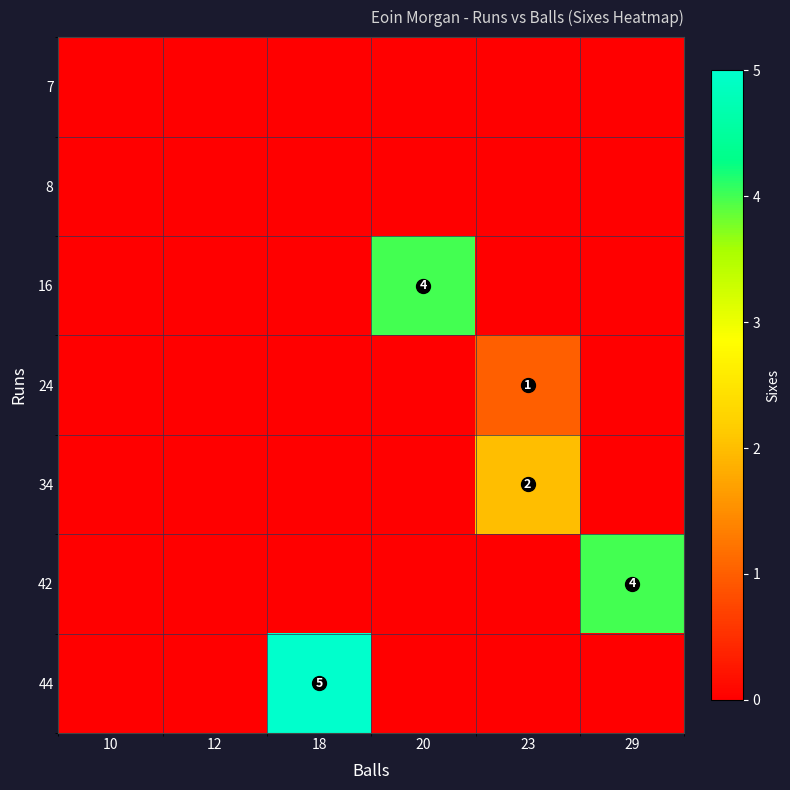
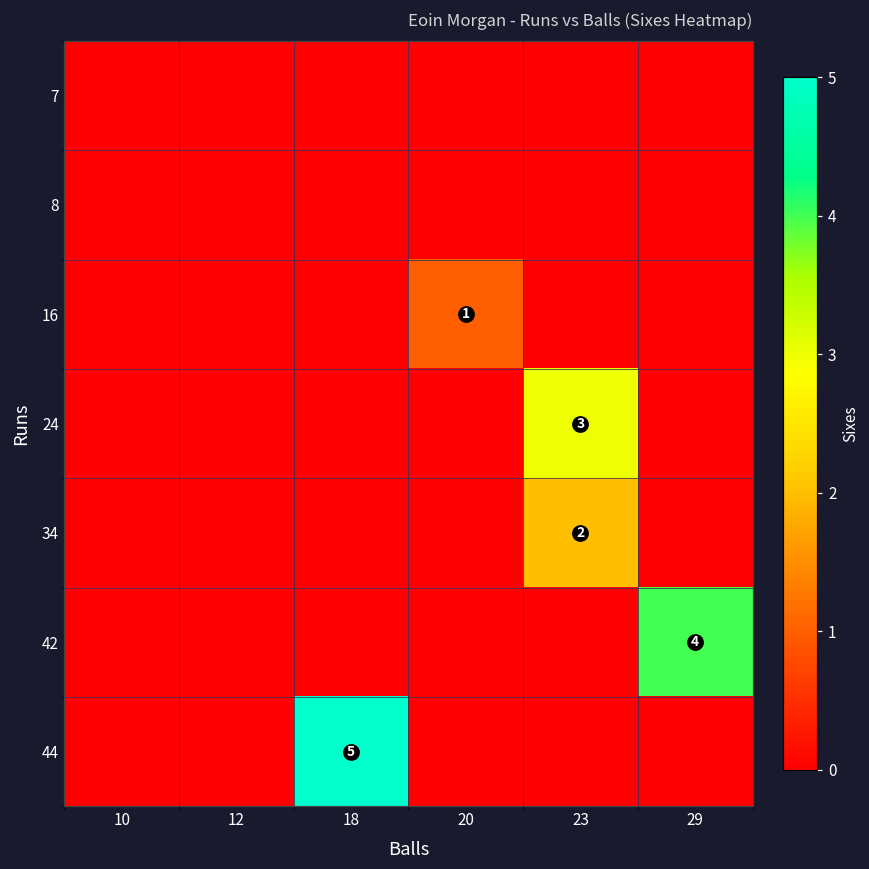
  {
    "16": {
-     "20": 4
+     "20": 1
    },
    "24": {
-     "23": 1
+     "23": 3
    }
  }
